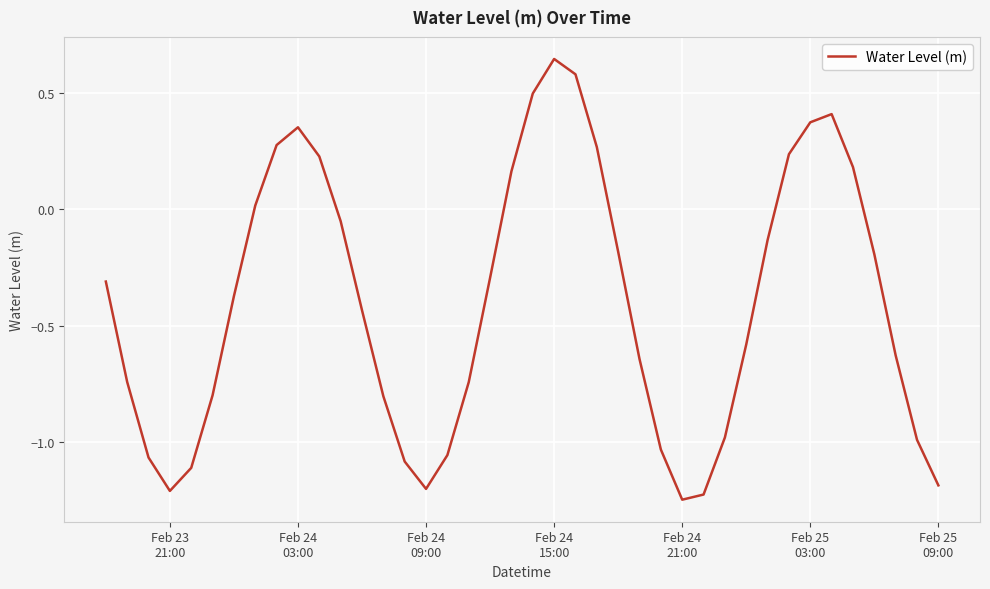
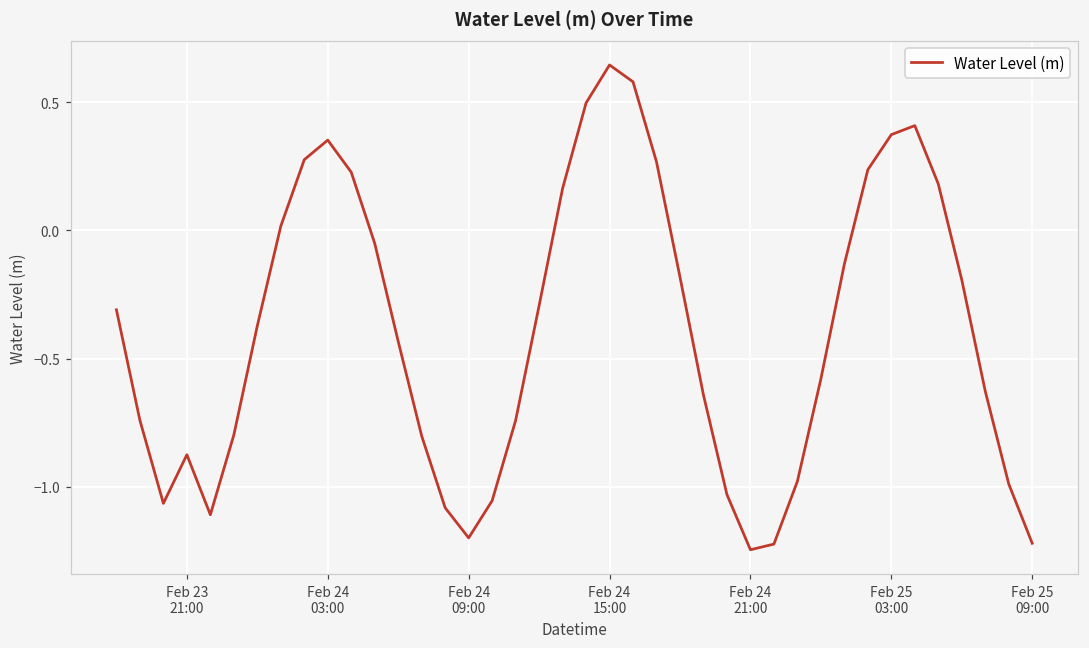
  {
-   "Feb 23 21:00": -1.21,
+   "Feb 23 21:00": -0.87,
    "Feb 24 03:00": 0.35,
    "Feb 24 09:00": -1.20,
    "Feb 24 15:00": 0.65,
    "Feb 24 21:00": -1.25,
    "Feb 25 03:00": 0.37,
-   "Feb 25 09:00": -1.18
+   "Feb 25 09:00": -1.22
  }
